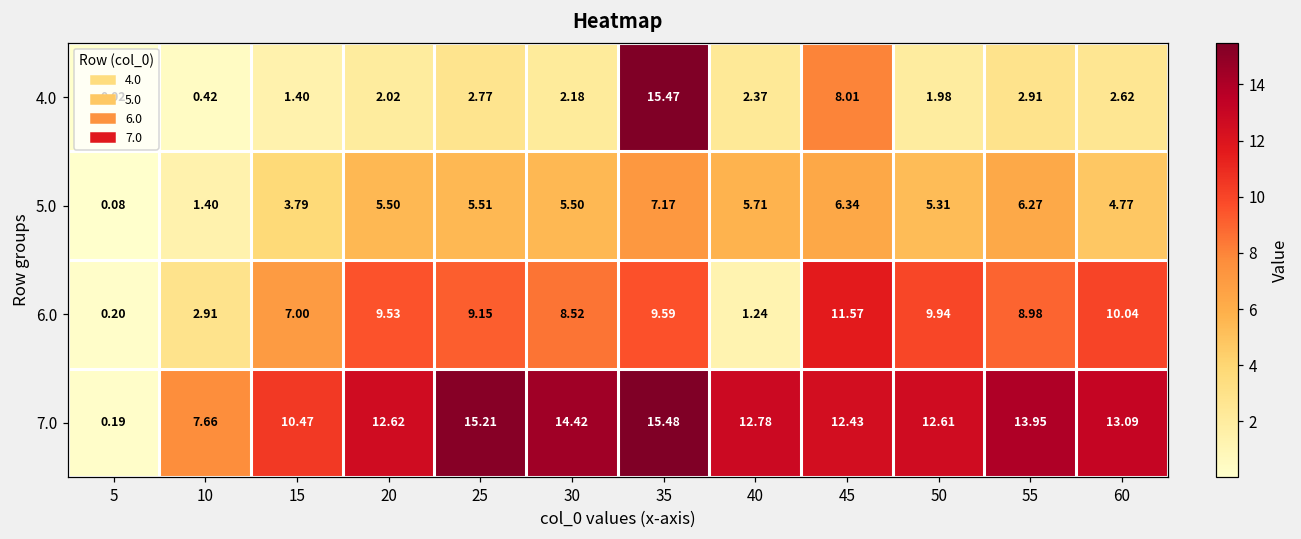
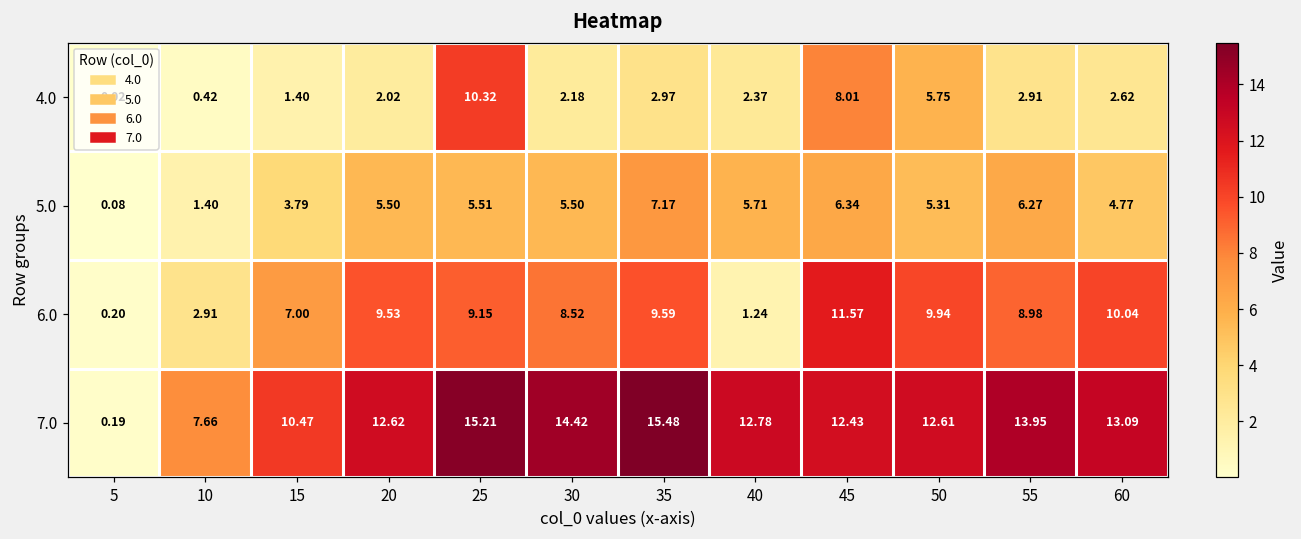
  {
    "4.0": {
      "10": 0.42,
      "15": 1.40,
      "20": 2.02,
-     "25": 2.77,
+     "25": 10.32,
      "30": 2.18,
-     "35": 15.47,
+     "35": 2.97,
      "40": 2.37,
      "45": 8.01,
-     "50": 1.98,
+     "50": 5.75,
      "55": 2.91,
      "60": 2.62
    },
    "5.0": {
      "5": 0.08,
      "10": 1.40,
      "15": 3.79,
      "20": 5.50,
      "25": 5.51,
      "30": 5.50,
      "35": 7.17,
      "40": 5.71,
      "45": 6.34,
      "50": 5.31,
      "55": 6.27,
      "60": 4.77
    },
    "6.0": {
      "5": 0.20,
      "10": 2.91,
      "15": 7.00,
      "20": 9.53,
      "25": 9.15,
      "30": 8.52,
      "35": 9.59,
      "40": 1.24,
      "45": 11.57,
      "50": 9.94,
      "55": 8.98,
      "60": 10.04
    },
    "7.0": {
      "5": 0.19,
      "10": 7.66,
      "15": 10.47,
      "20": 12.62,
      "25": 15.21,
      "30": 14.42,
      "35": 15.48,
      "40": 12.78,
      "45": 12.43,
      "50": 12.61,
      "55": 13.95,
      "60": 13.09
    }
  }
